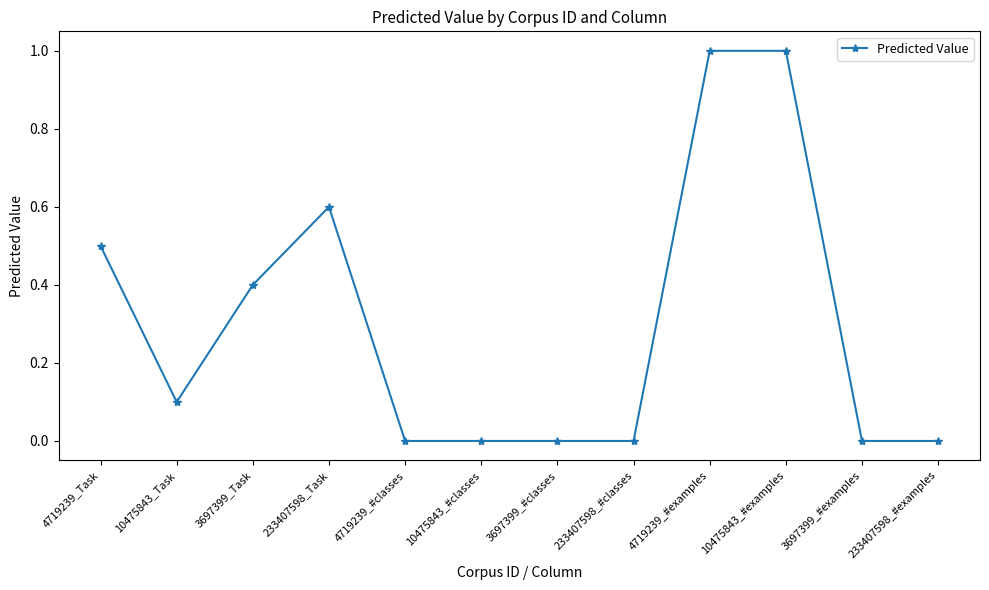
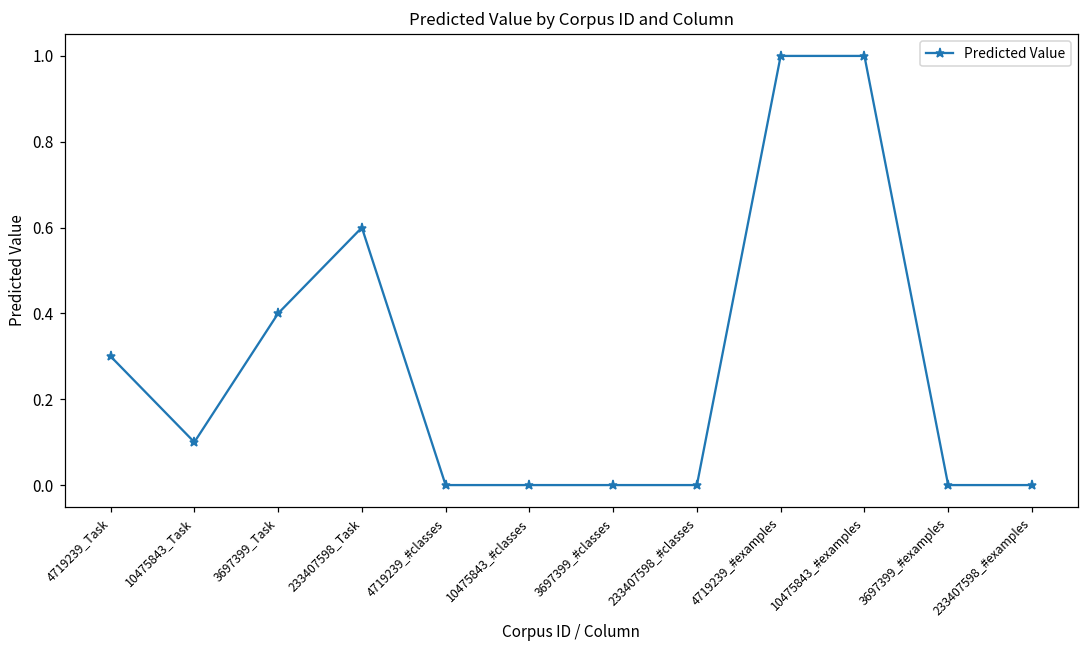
  {
-   "4719239_Task": 0.5,
+   "4719239_Task": 0.3,
    "10475843_Task": 0.1,
    "3697399_Task": 0.4,
    "233407598_Task": 0.6,
    "4719239_#classes": 0.0,
    "10475843_#classes": 0.0,
    "3697399_#classes": 0.0,
    "233407598_#classes": 0.0,
    "4719239_#examples": 1.0,
    "10475843_#examples": 1.0,
    "3697399_#examples": 0.0,
    "233407598_#examples": 0.0
  }
